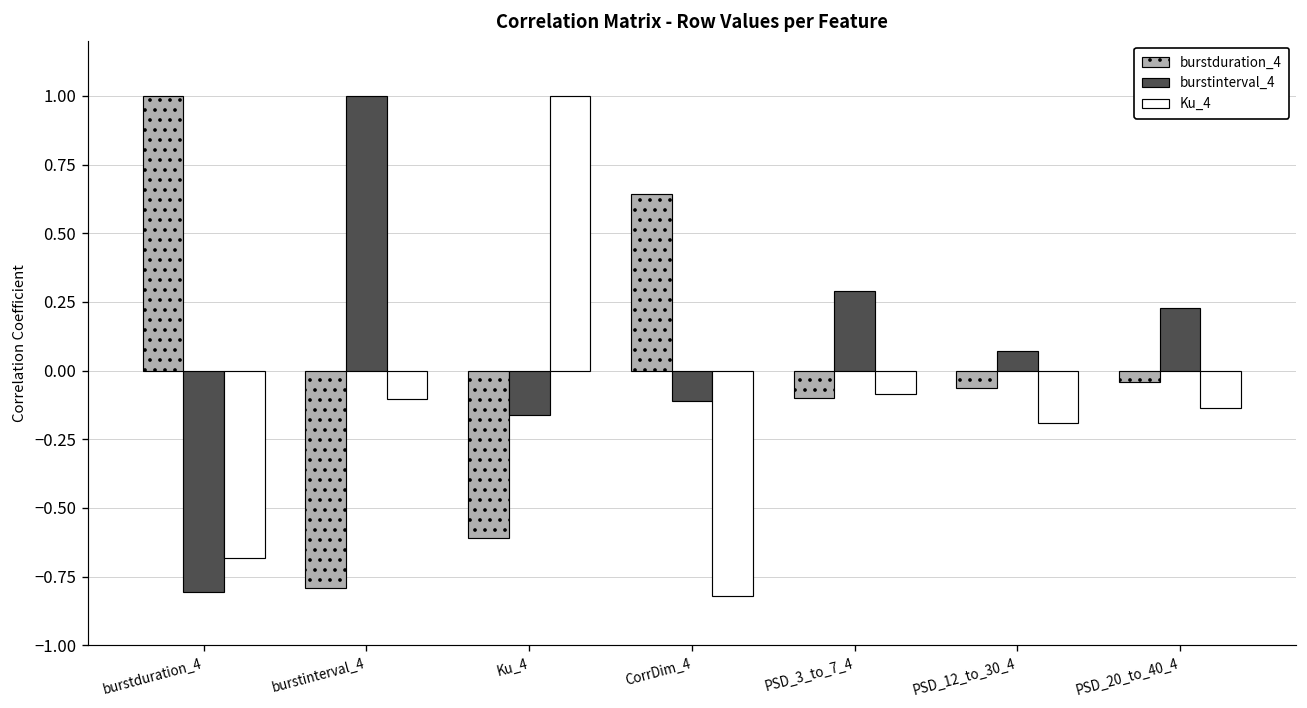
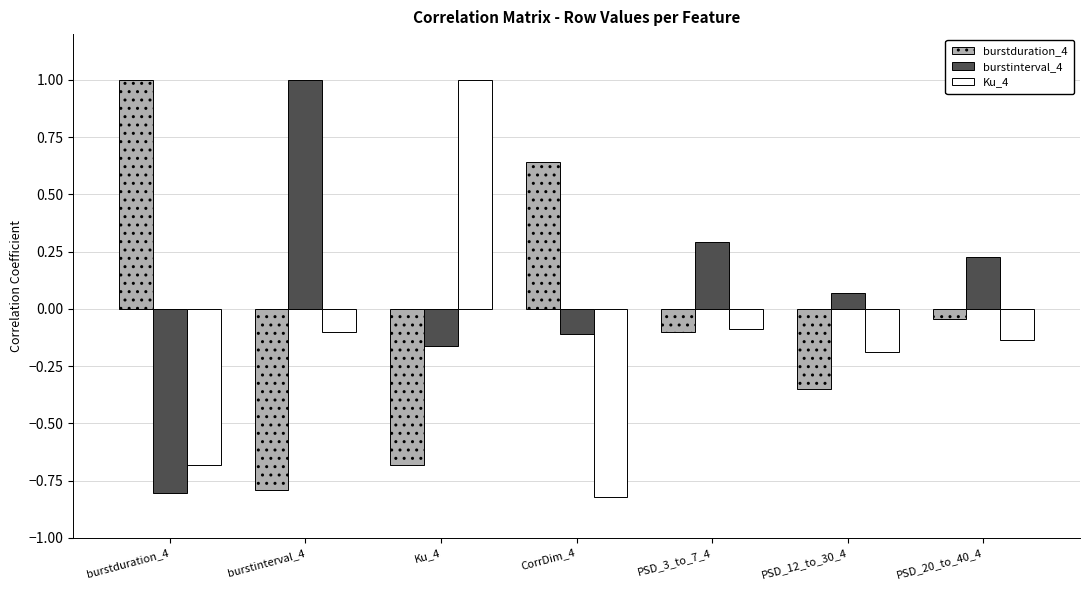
  {
    "burstduration_4": {
      "burstduration_4": 1.00,
      "burstinterval_4": -0.79,
-     "Ku_4": -0.61,
+     "Ku_4": -0.68,
      "CorrDim_4": 0.64,
      "PSD_3_to_7_4": -0.10,
-     "PSD_12_to_30_4": -0.06,
+     "PSD_12_to_30_4": -0.35,
      "PSD_20_to_40_4": -0.04
    },
    "burstinterval_4": {
      "burstduration_4": -0.81,
      "burstinterval_4": 1.00,
      "Ku_4": -0.16,
      "CorrDim_4": -0.11,
      "PSD_3_to_7_4": 0.29,
      "PSD_12_to_30_4": 0.07,
      "PSD_20_to_40_4": 0.23
    },
    "Ku_4": {
      "burstduration_4": -0.68,
      "burstinterval_4": -0.10,
      "Ku_4": 1.00,
      "CorrDim_4": -0.82,
      "PSD_3_to_7_4": -0.09,
      "PSD_12_to_30_4": -0.19,
      "PSD_20_to_40_4": -0.14
    }
  }
